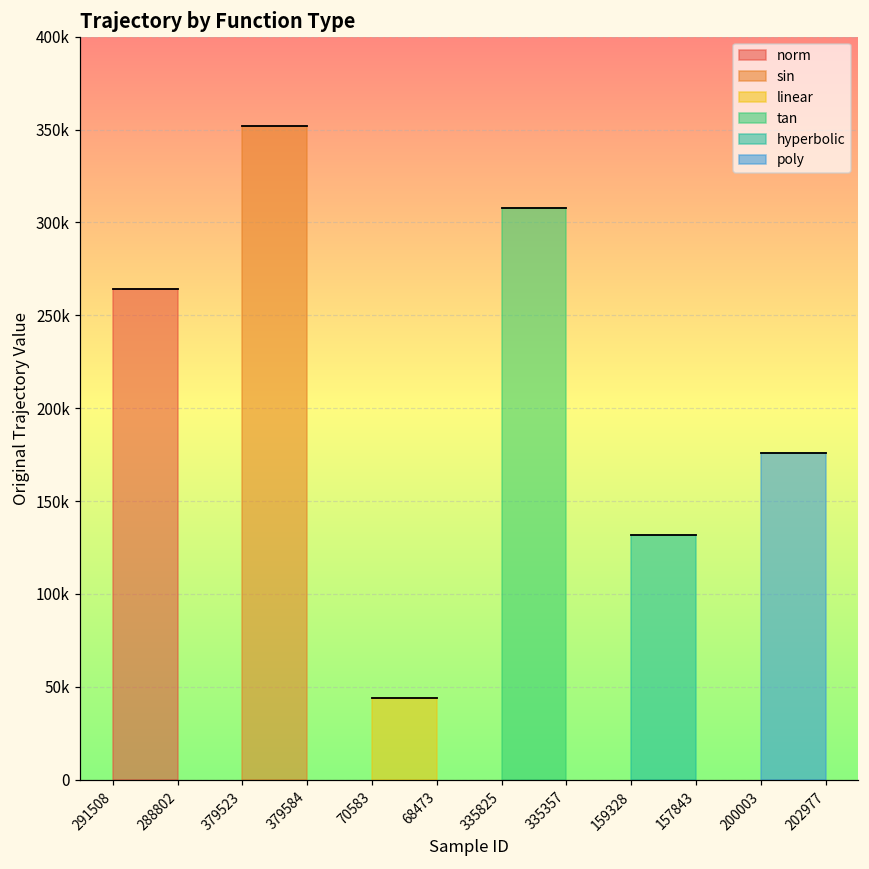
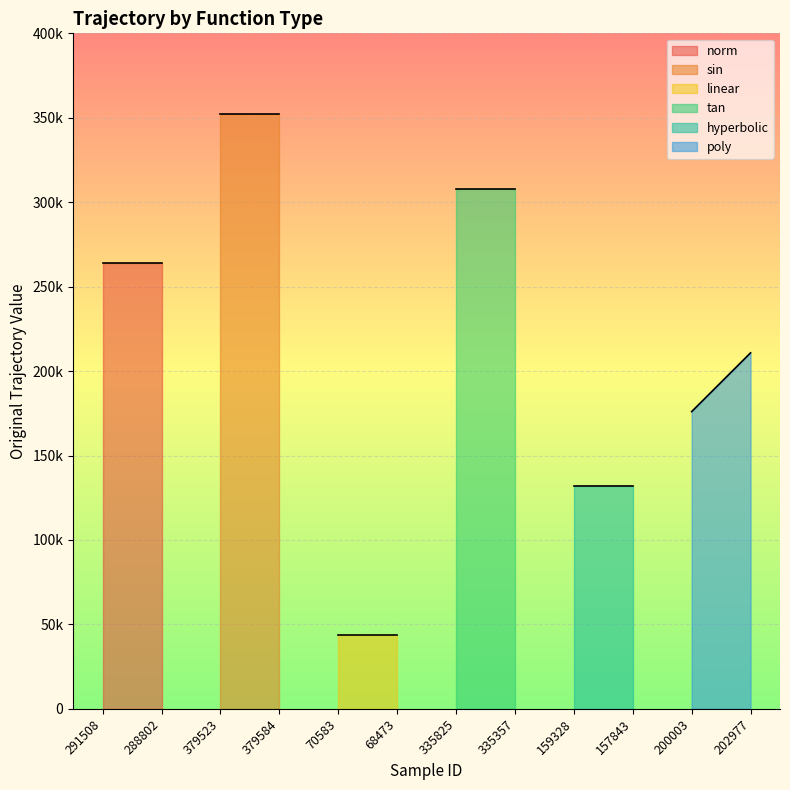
  {
    "linear": {
      "70583": 44000,
      "68473": 44000
    },
    "poly": {
      "200003": 176000,
-     "202977": 176000
+     "202977": 211000
    }
  }
